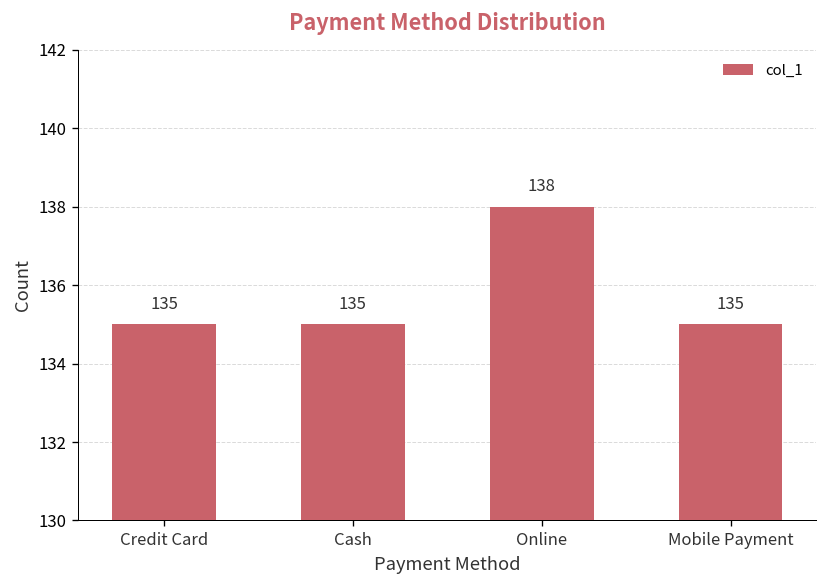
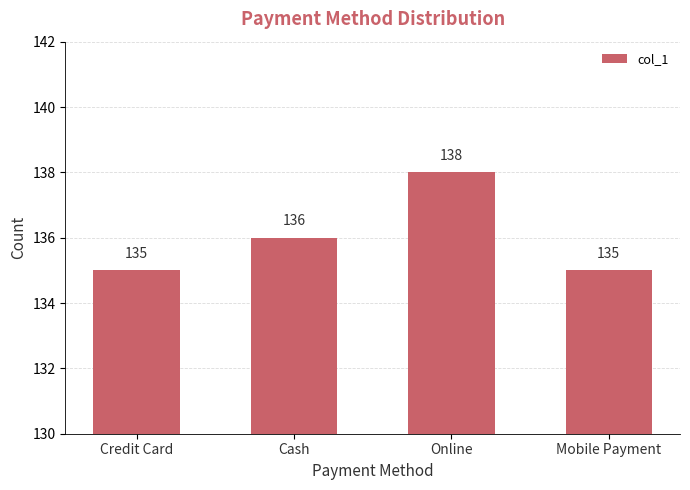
  {
    "Credit Card": 135,
-   "Cash": 135,
+   "Cash": 136,
    "Online": 138,
    "Mobile Payment": 135
  }
